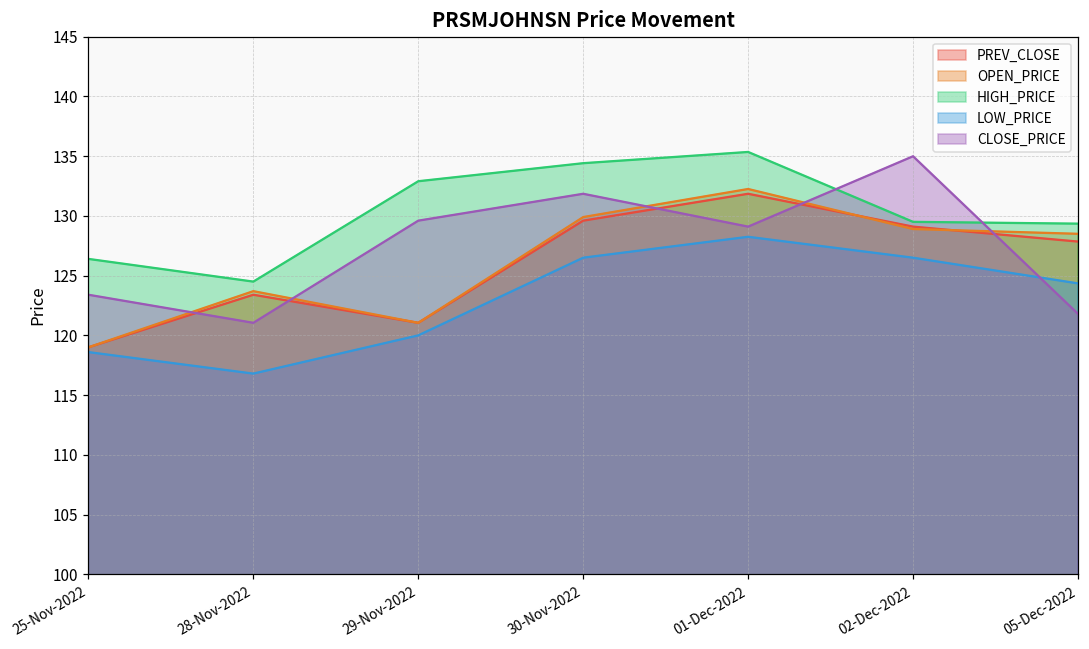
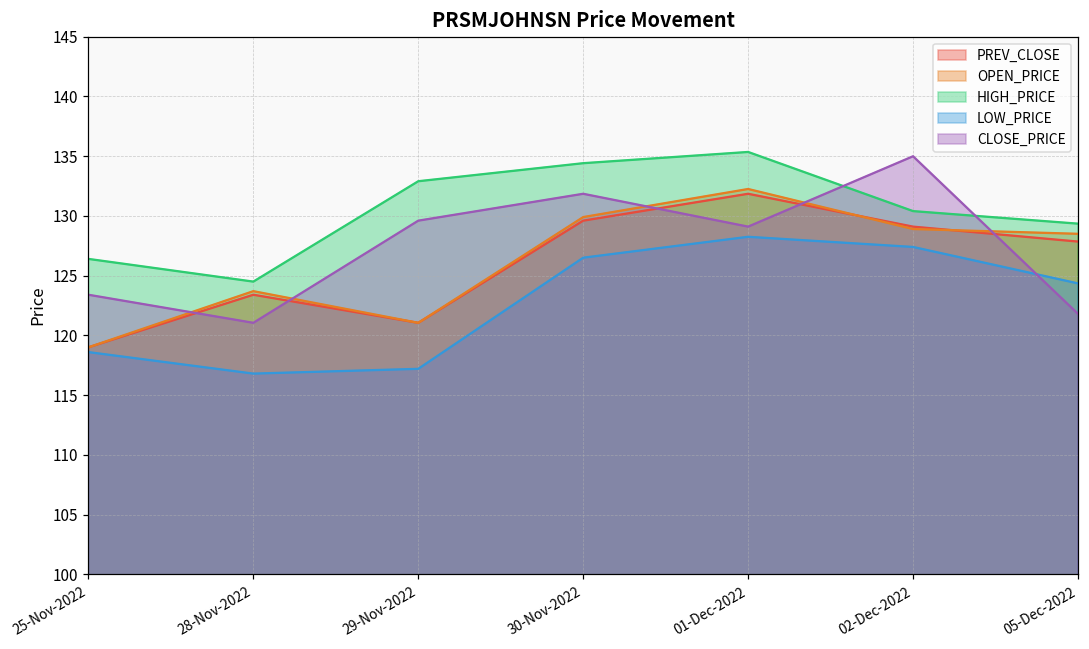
  {
    "HIGH_PRICE": {
      "25-Nov-2022": 126.4,
      "28-Nov-2022": 124.5,
      "29-Nov-2022": 132.9,
      "30-Nov-2022": 134.4,
      "01-Dec-2022": 135.4,
-     "02-Dec-2022": 129.5,
+     "02-Dec-2022": 130.4,
      "05-Dec-2022": 129.4
    },
    "LOW_PRICE": {
      "25-Nov-2022": 118.6,
      "28-Nov-2022": 116.8,
-     "29-Nov-2022": 120.0,
+     "29-Nov-2022": 117.2,
      "30-Nov-2022": 126.5,
      "01-Dec-2022": 128.3,
-     "02-Dec-2022": 126.5,
+     "02-Dec-2022": 127.4,
      "05-Dec-2022": 124.4
    },
    "CLOSE_PRICE": {
      "25-Nov-2022": 123.4,
      "28-Nov-2022": 121.1,
      "29-Nov-2022": 129.6,
      "30-Nov-2022": 131.9,
      "01-Dec-2022": 129.1,
      "02-Dec-2022": 135.0,
      "05-Dec-2022": 121.8
    }
  }
